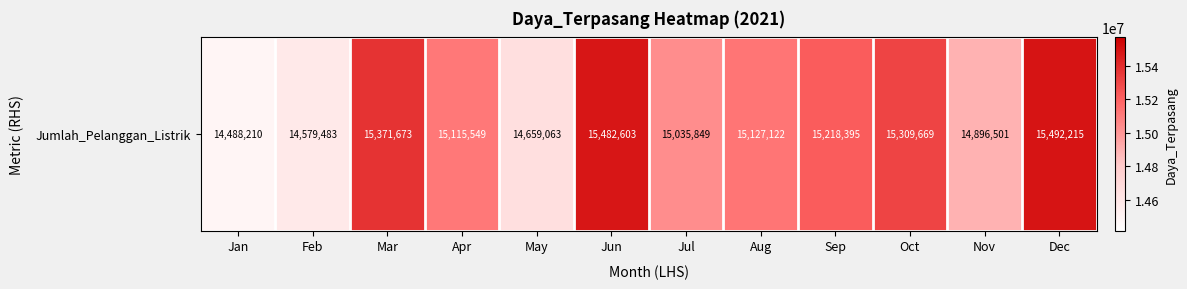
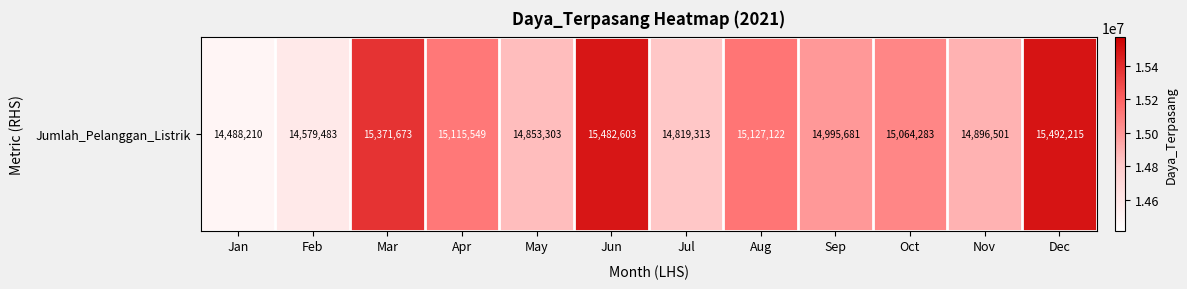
  {
    "Jumlah_Pelanggan_Listrik": {
      "Jan": "14,488,210",
      "Feb": "14,579,483",
      "Mar": "15,371,673",
      "Apr": "15,115,549",
-     "May": "14,659,063",
+     "May": "14,853,303",
      "Jun": "15,482,603",
-     "Jul": "15,035,849",
+     "Jul": "14,819,313",
      "Aug": "15,127,122",
-     "Sep": "15,218,395",
-     "Oct": "15,309,669",
+     "Sep": "14,995,681",
+     "Oct": "15,064,283",
      "Nov": "14,896,501",
      "Dec": "15,492,215"
    }
  }
